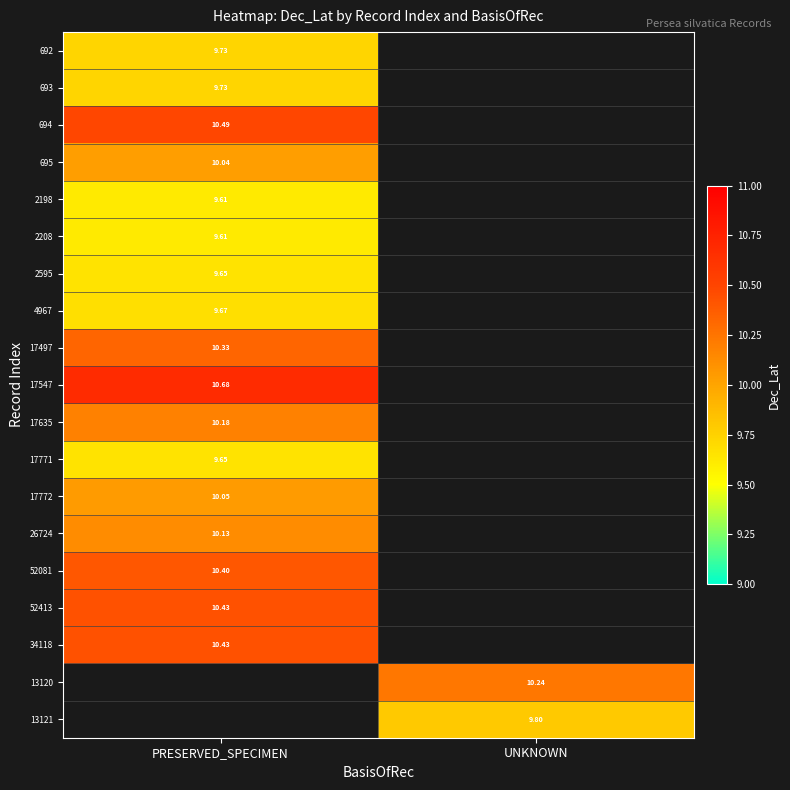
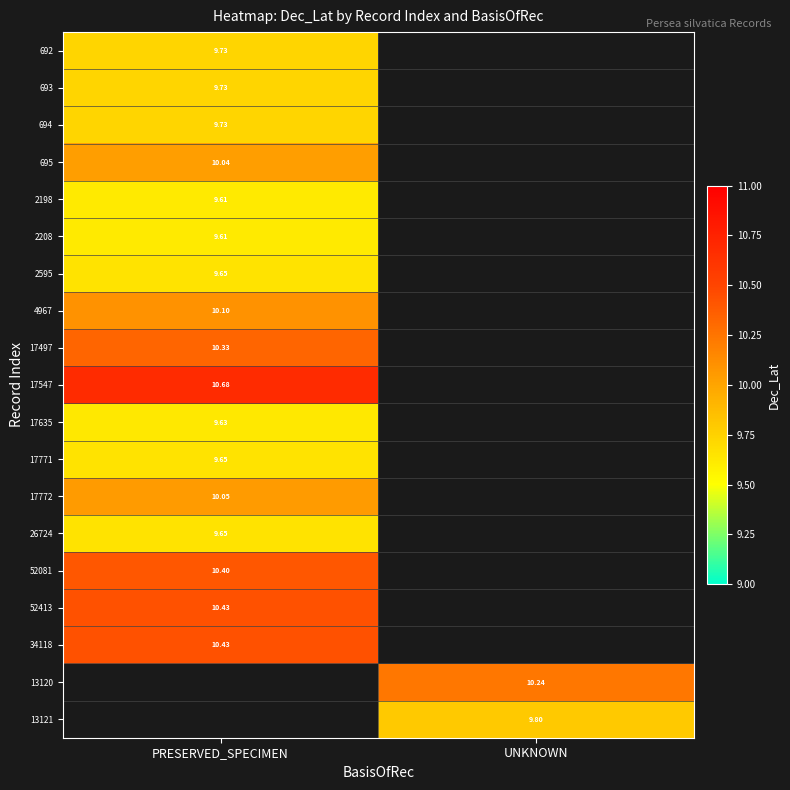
  {
    "692": {
      "PRESERVED_SPECIMEN": 9.73
    },
    "693": {
      "PRESERVED_SPECIMEN": 9.73
    },
    "694": {
-     "PRESERVED_SPECIMEN": 10.49
+     "PRESERVED_SPECIMEN": 9.73
    },
    "695": {
      "PRESERVED_SPECIMEN": 10.04
    },
    "2198": {
      "PRESERVED_SPECIMEN": 9.61
    },
    "2208": {
      "PRESERVED_SPECIMEN": 9.61
    },
    "2595": {
      "PRESERVED_SPECIMEN": 9.65
    },
    "4967": {
-     "PRESERVED_SPECIMEN": 9.67
+     "PRESERVED_SPECIMEN": 10.10
    },
    "17497": {
      "PRESERVED_SPECIMEN": 10.33
    },
    "17547": {
      "PRESERVED_SPECIMEN": 10.68
    },
    "17635": {
-     "PRESERVED_SPECIMEN": 10.18
+     "PRESERVED_SPECIMEN": 9.63
    },
    "17771": {
      "PRESERVED_SPECIMEN": 9.65
    },
    "17772": {
      "PRESERVED_SPECIMEN": 10.05
    },
    "26724": {
-     "PRESERVED_SPECIMEN": 10.13
+     "PRESERVED_SPECIMEN": 9.65
    },
    "52081": {
      "PRESERVED_SPECIMEN": 10.40
    },
    "52413": {
      "PRESERVED_SPECIMEN": 10.43
    },
    "34118": {
      "PRESERVED_SPECIMEN": 10.43
    },
    "13120": {
      "UNKNOWN": 10.24
    },
    "13121": {
      "UNKNOWN": 9.80
    }
  }
